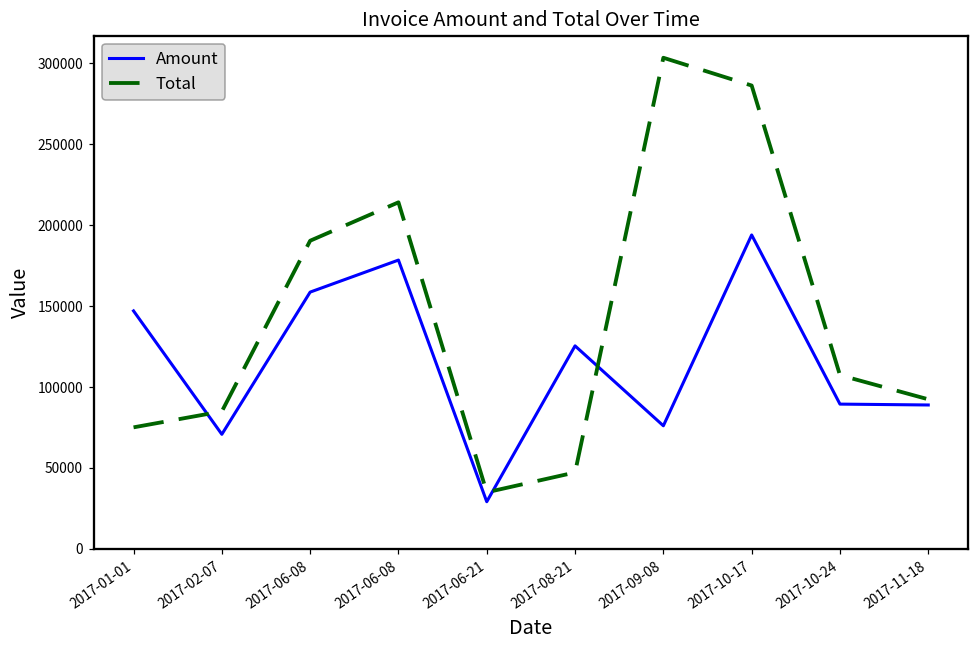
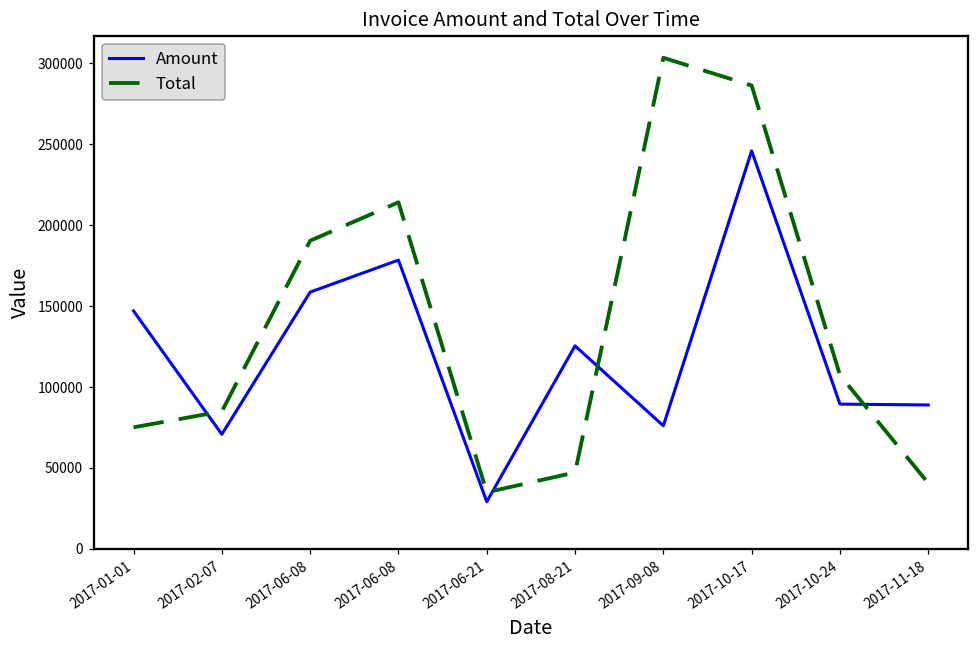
  {
    "Amount": {
      "2017-01-01": 147000,
      "2017-02-07": 71000,
      "2017-06-21": 29000,
      "2017-08-21": 125000,
      "2017-09-08": 76000,
-     "2017-10-17": 194000,
+     "2017-10-17": 246000,
      "2017-10-24": 89000,
      "2017-11-18": 89000
    },
    "Total": {
      "2017-01-01": 75000,
      "2017-02-07": 85000,
      "2017-06-21": 35000,
      "2017-08-21": 47000,
      "2017-09-08": 303000,
      "2017-10-17": 286000,
      "2017-10-24": 107000,
-     "2017-11-18": 92000
+     "2017-11-18": 41000
    }
  }
